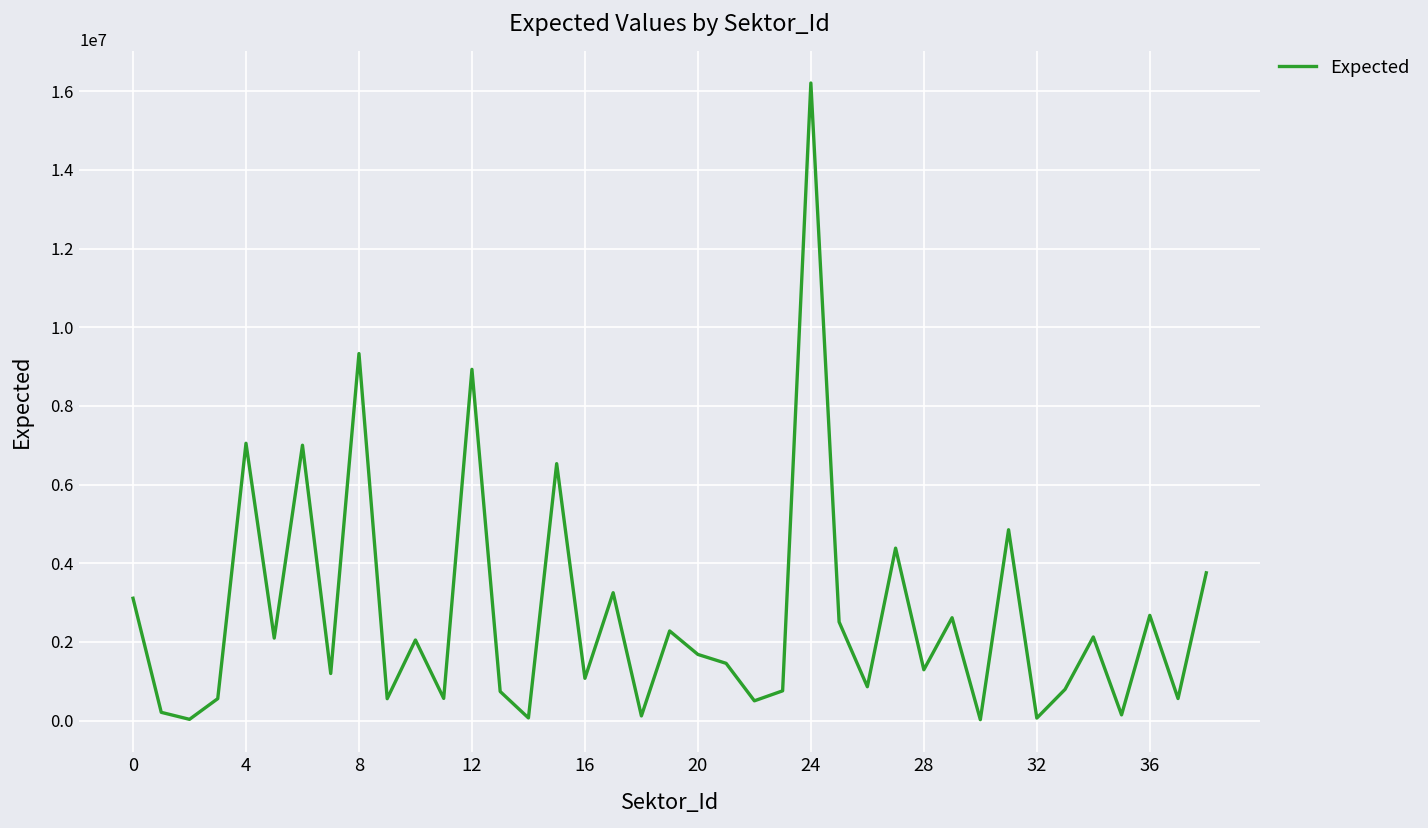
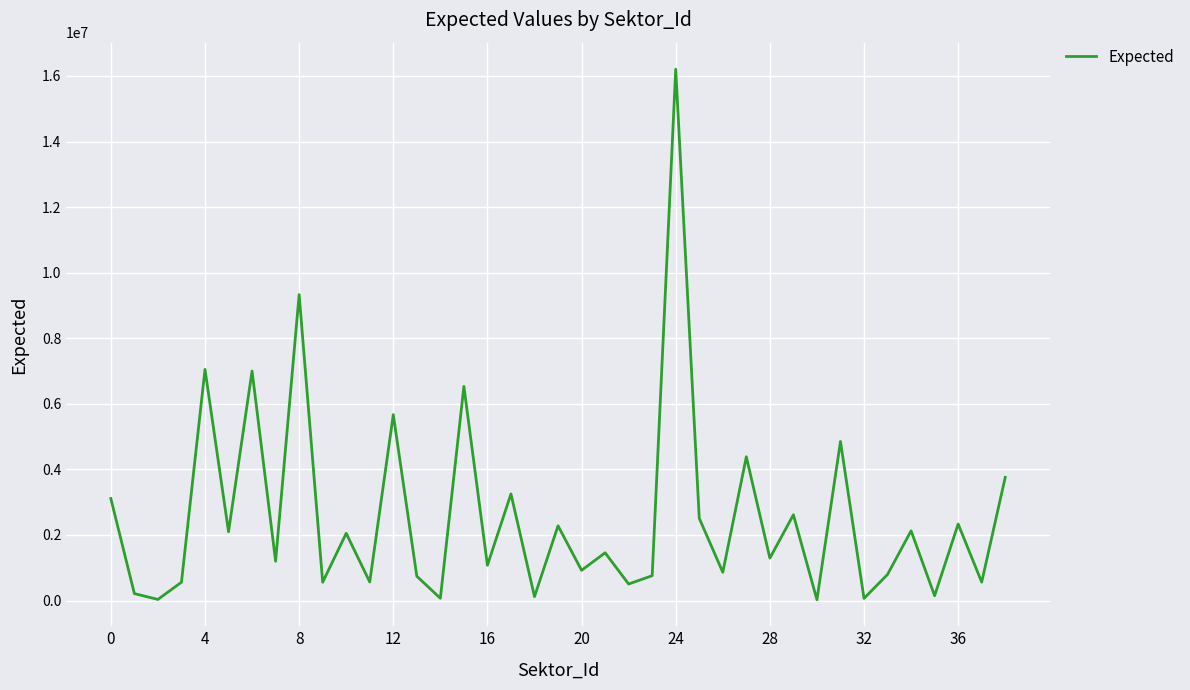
  {
    "0": 3100000,
    "4": 7100000,
    "8": 9300000,
-   "12": 8900000,
+   "12": 5700000,
    "16": 1100000,
-   "20": 1700000,
+   "20": 900000,
    "24": 16200000,
    "28": 1300000,
    "32": 100000,
-   "36": 2700000
+   "36": 2300000
  }
